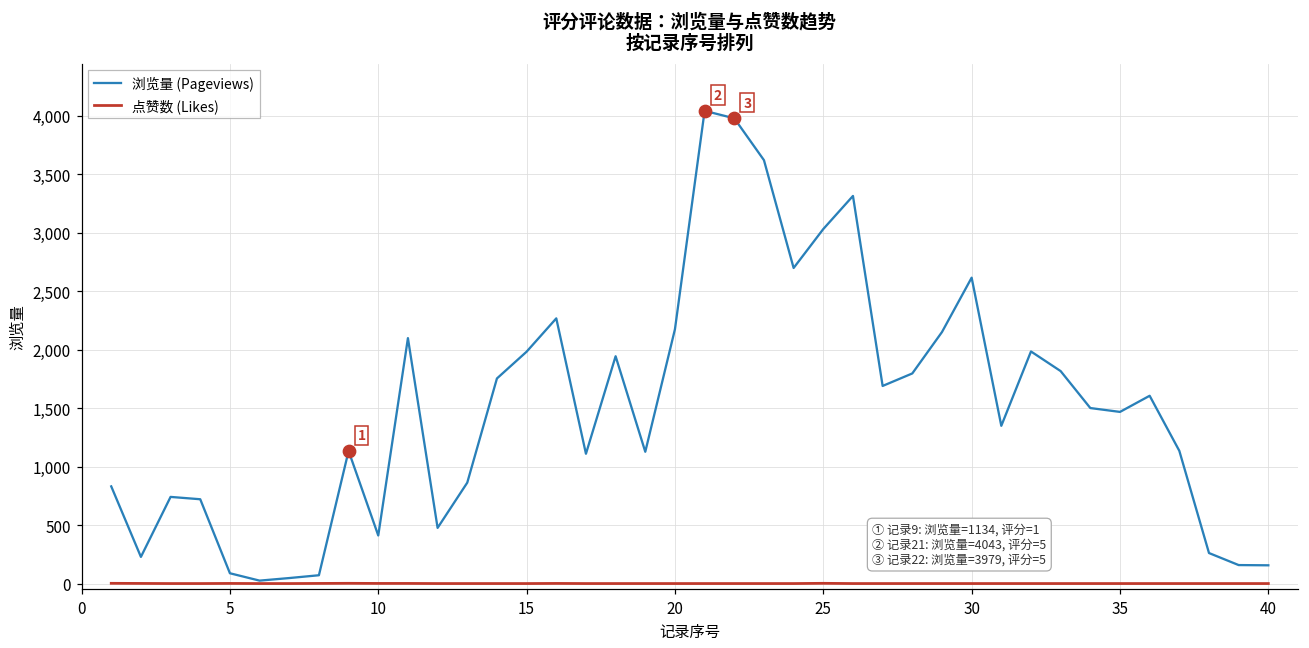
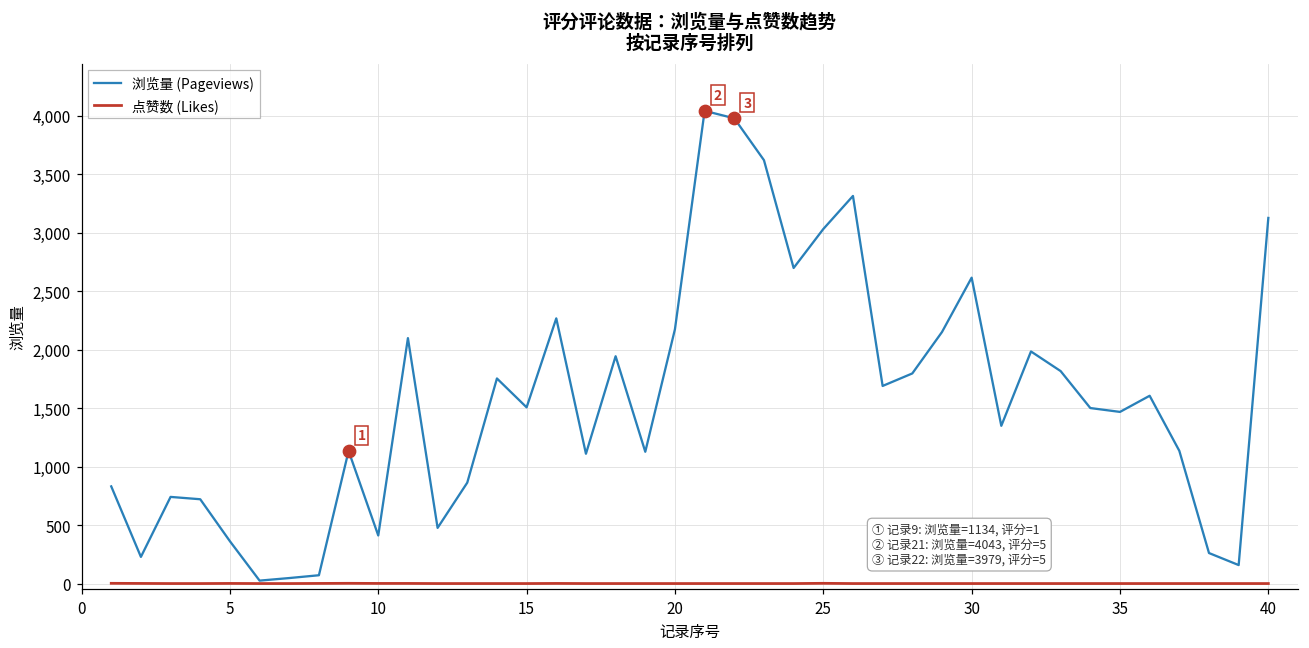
  {
    "浏览量 (Pageviews)": {
-     "5": "90",
+     "5": "360",
      "10": "410",
-     "15": "1,980",
+     "15": "1,510",
      "20": "2,180",
      "25": "3,030",
      "30": "2,620",
      "35": "1,470",
-     "40": "160"
+     "40": "3,130"
    }
  }
